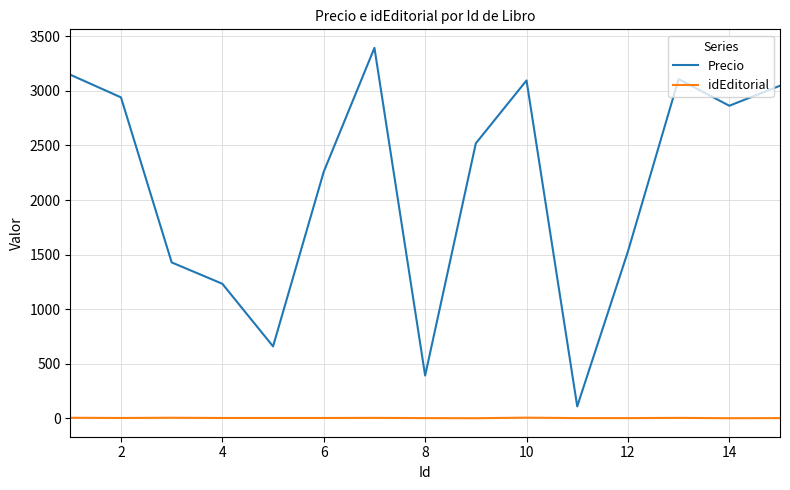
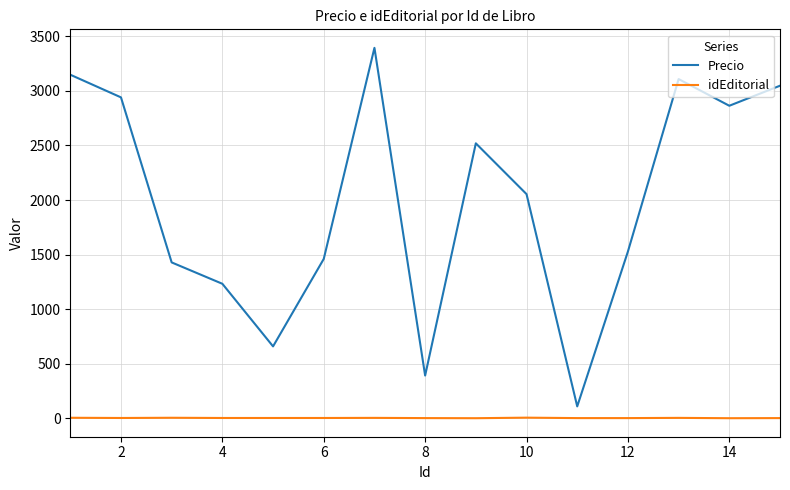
  {
    "Precio": {
      "2": 2940,
      "4": 1230,
-     "6": 2260,
+     "6": 1460,
      "8": 390,
-     "10": 3100,
+     "10": 2050,
      "12": 1530,
      "14": 2860
    },
    "idEditorial": {
      "2": 0,
      "4": 0,
      "6": 0,
      "8": 0,
      "10": 10,
      "12": 0,
      "14": 0
    }
  }
